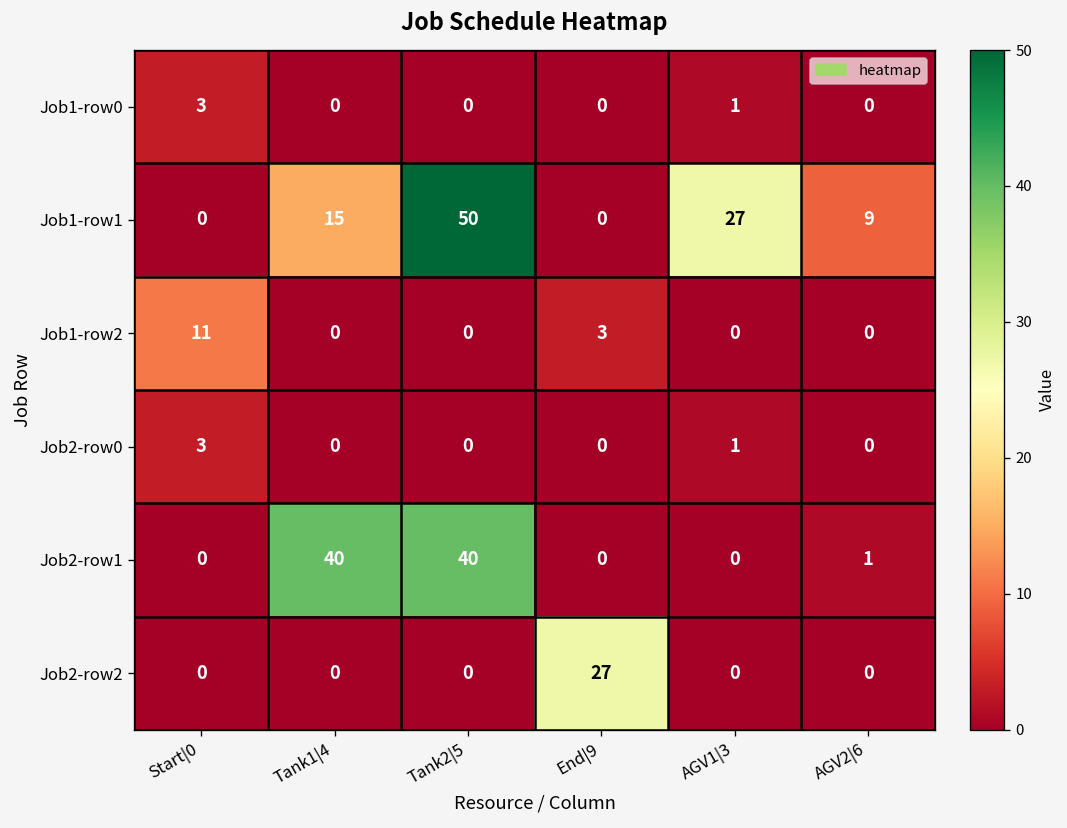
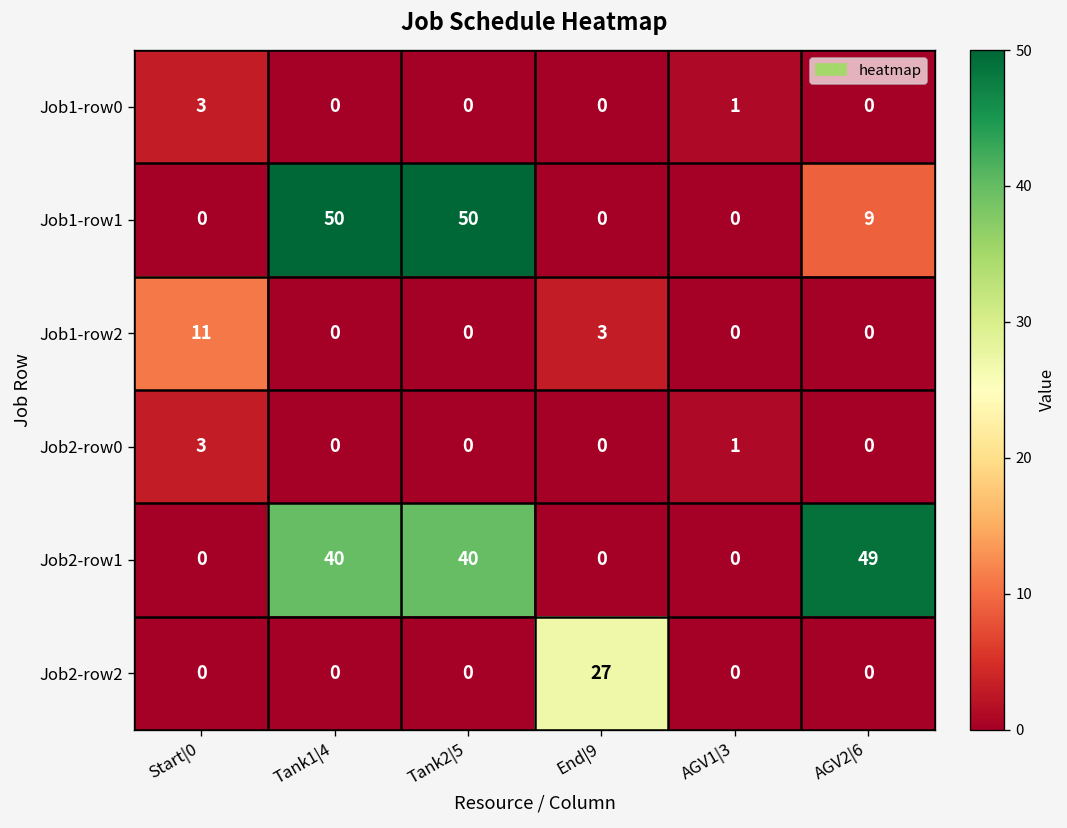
  {
    "Job1-row0": {
      "Start|0": 3,
      "Tank1|4": 0,
      "Tank2|5": 0,
      "End|9": 0,
      "AGV1|3": 1,
      "AGV2|6": 0
    },
    "Job1-row1": {
      "Start|0": 0,
-     "Tank1|4": 15,
+     "Tank1|4": 50,
      "Tank2|5": 50,
      "End|9": 0,
-     "AGV1|3": 27,
+     "AGV1|3": 0,
      "AGV2|6": 9
    },
    "Job1-row2": {
      "Start|0": 11,
      "Tank1|4": 0,
      "Tank2|5": 0,
      "End|9": 3,
      "AGV1|3": 0,
      "AGV2|6": 0
    },
    "Job2-row0": {
      "Start|0": 3,
      "Tank1|4": 0,
      "Tank2|5": 0,
      "End|9": 0,
      "AGV1|3": 1,
      "AGV2|6": 0
    },
    "Job2-row1": {
      "Start|0": 0,
      "Tank1|4": 40,
      "Tank2|5": 40,
      "End|9": 0,
      "AGV1|3": 0,
-     "AGV2|6": 1
+     "AGV2|6": 49
    },
    "Job2-row2": {
      "Start|0": 0,
      "Tank1|4": 0,
      "Tank2|5": 0,
      "End|9": 27,
      "AGV1|3": 0,
      "AGV2|6": 0
    }
  }
